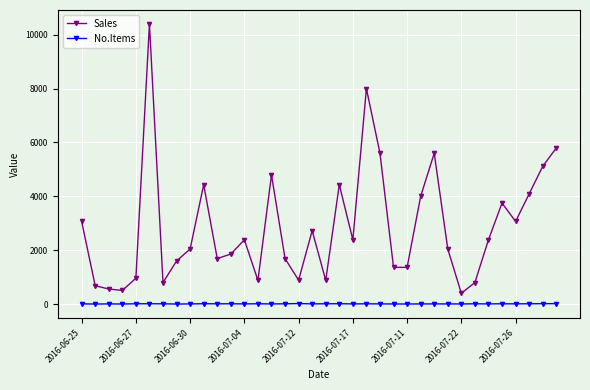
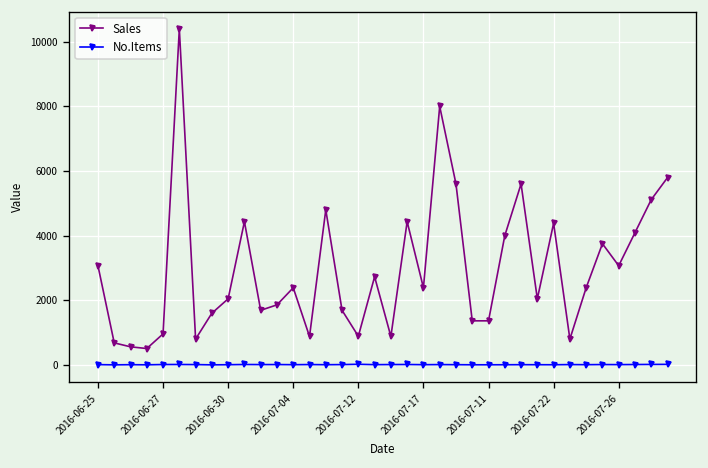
  {
    "Sales": {
      "2016-07-12": 900,
-     "2016-07-22": 400
+     "2016-07-22": 4400
    },
    "No.Items": {
      "2016-07-12": 0,
      "2016-07-22": 0
    }
  }
